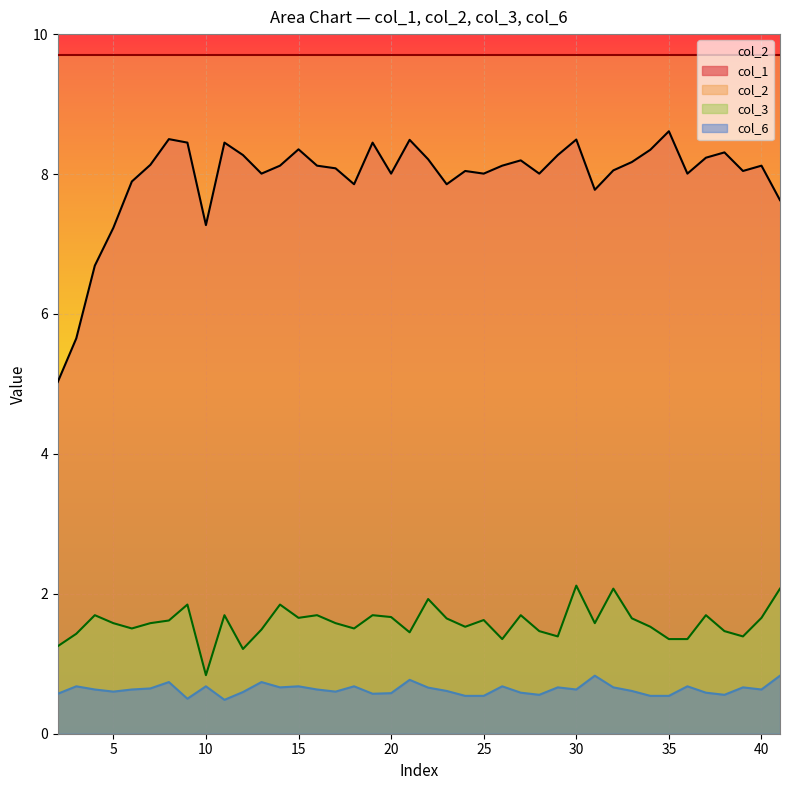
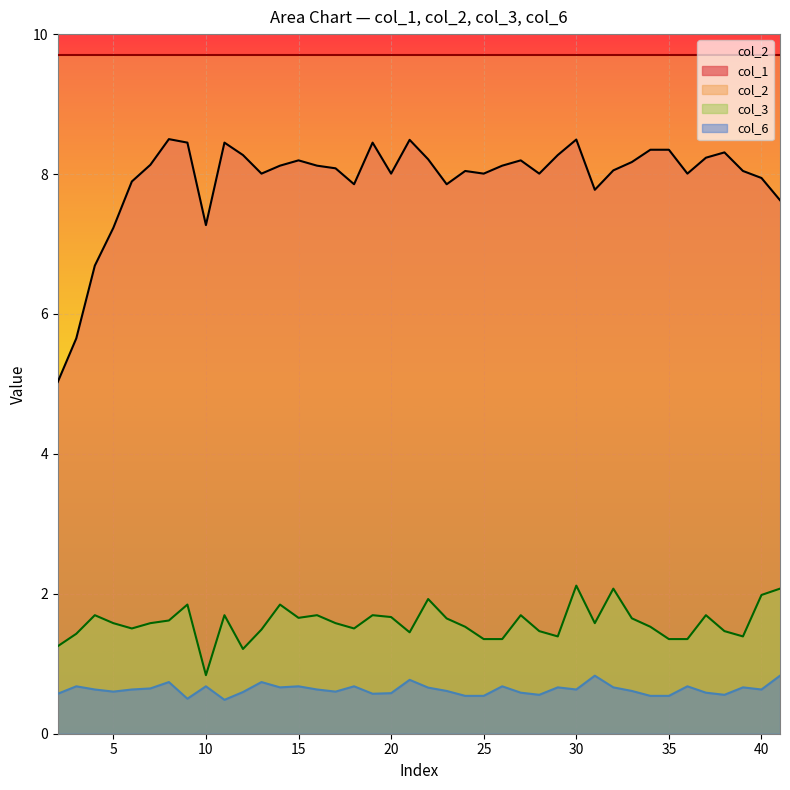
  {
    "col_1": {
      "5": 7.2,
      "10": 7.3,
-     "15": 8.4,
+     "15": 8.2,
      "20": 8.0,
      "25": 8.0,
      "30": 8.5,
-     "35": 8.6,
-     "40": 8.1
+     "35": 8.3,
+     "40": 7.9
    },
    "col_3": {
      "5": 1.6,
      "10": 0.8,
      "15": 1.7,
      "20": 1.7,
-     "25": 1.6,
+     "25": 1.4,
      "30": 2.1,
      "35": 1.4,
-     "40": 1.7
+     "40": 2.0
    }
  }
